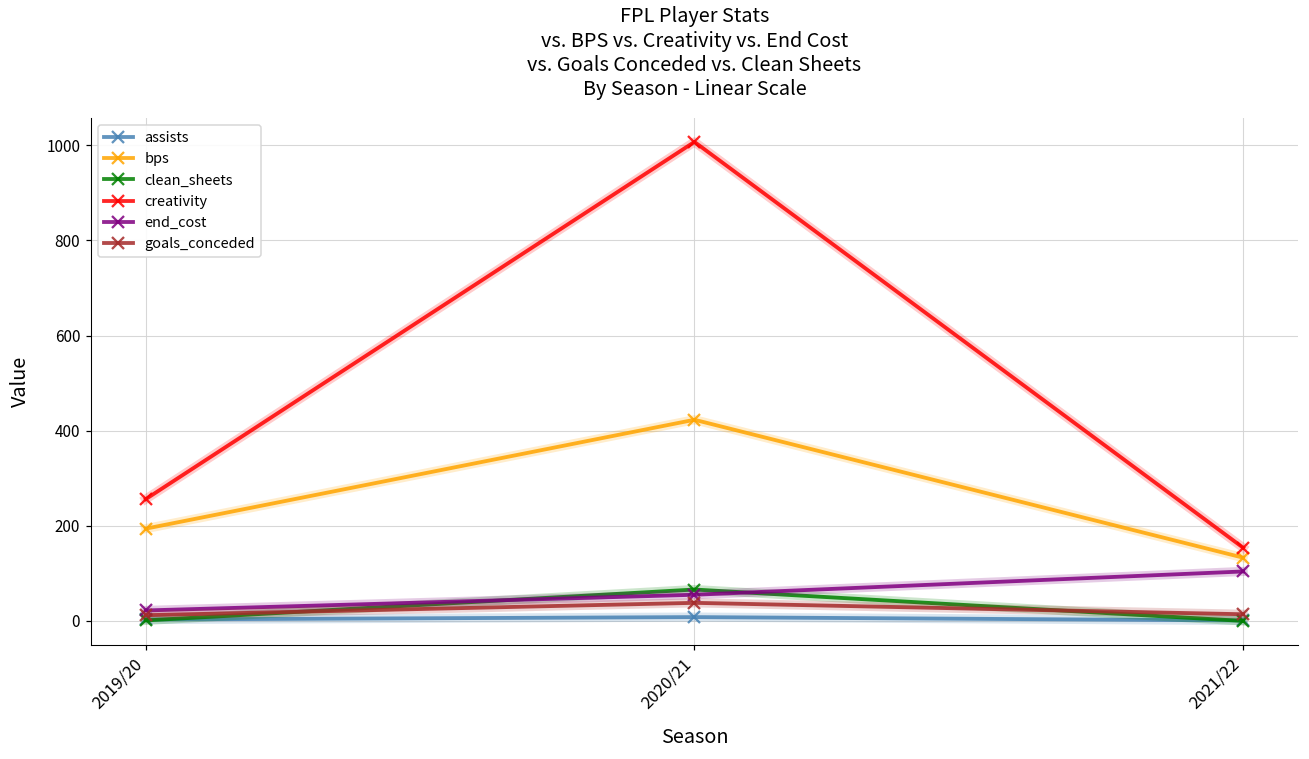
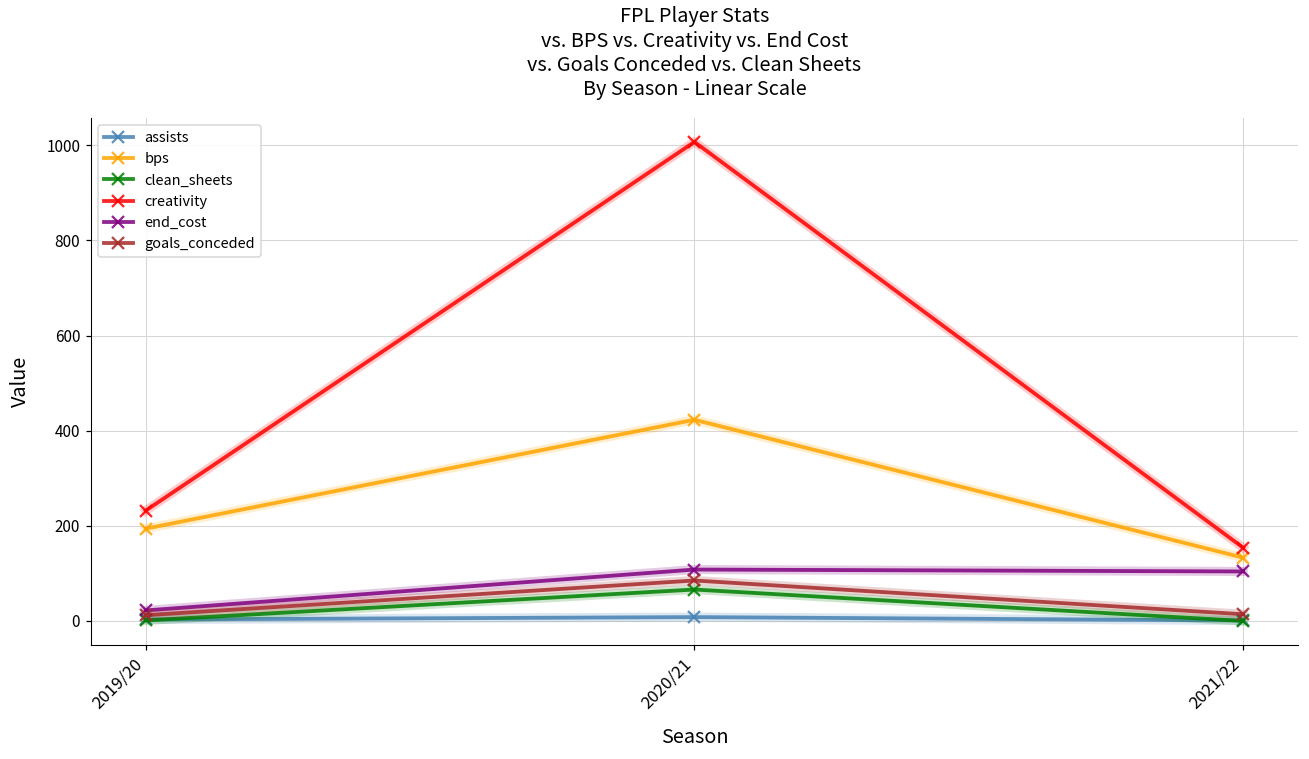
  {
    "assists": {
      "2020/21": 10
    },
    "bps": {
      "2019/20": 190,
      "2020/21": 420,
      "2021/22": 130
    },
    "clean_sheets": {
      "2020/21": 70
    },
    "creativity": {
-     "2019/20": 260,
+     "2019/20": 230,
      "2020/21": 1010,
      "2021/22": 150
    },
    "end_cost": {
      "2019/20": 20,
-     "2020/21": 60,
+     "2020/21": 110,
      "2021/22": 100
    },
    "goals_conceded": {
      "2019/20": 10,
-     "2020/21": 40,
+     "2020/21": 90,
      "2021/22": 10
    }
  }
